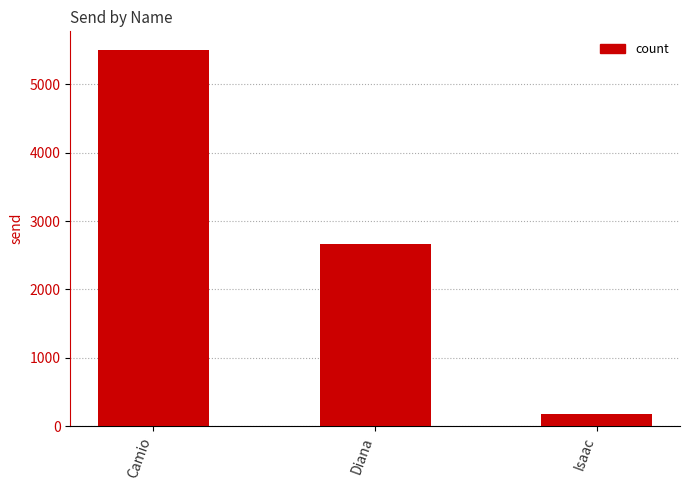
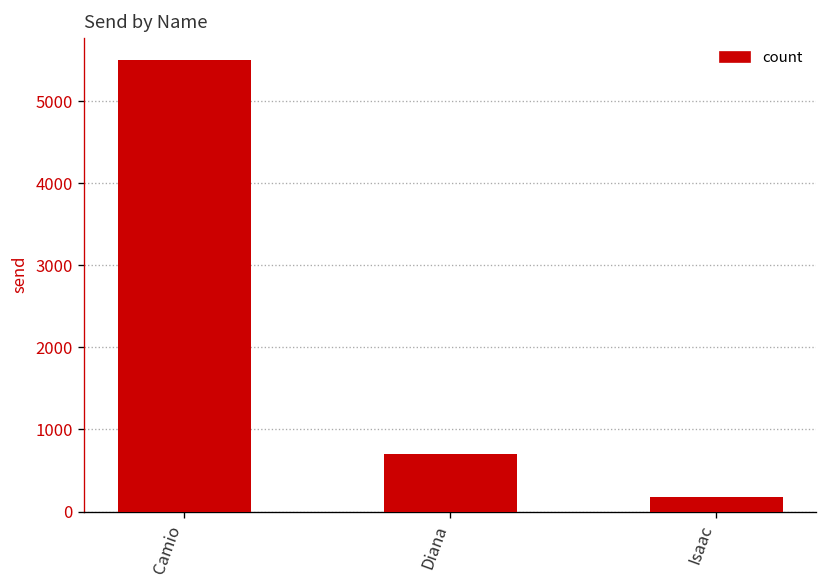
  {
    "Camio": 5500,
-   "Diana": 2700,
+   "Diana": 700,
    "Isaac": 200
  }
